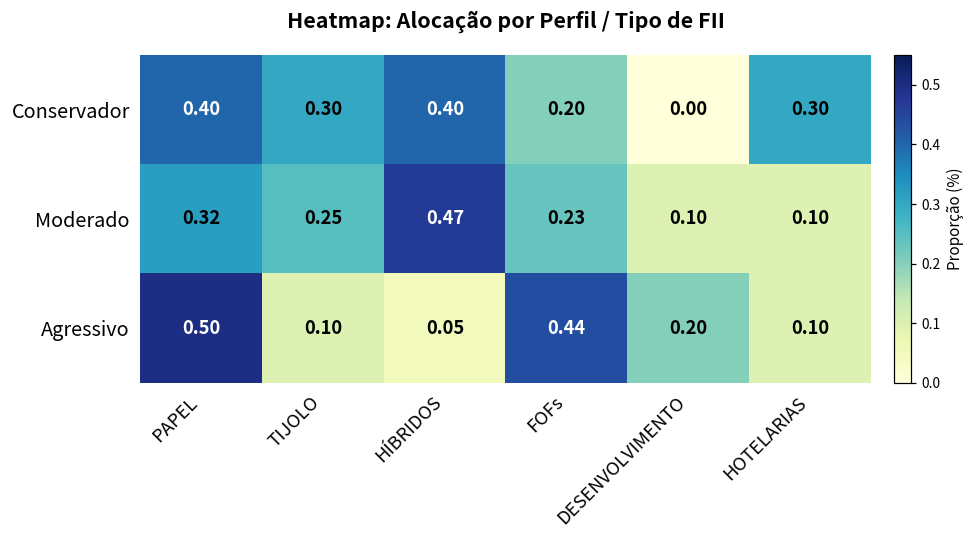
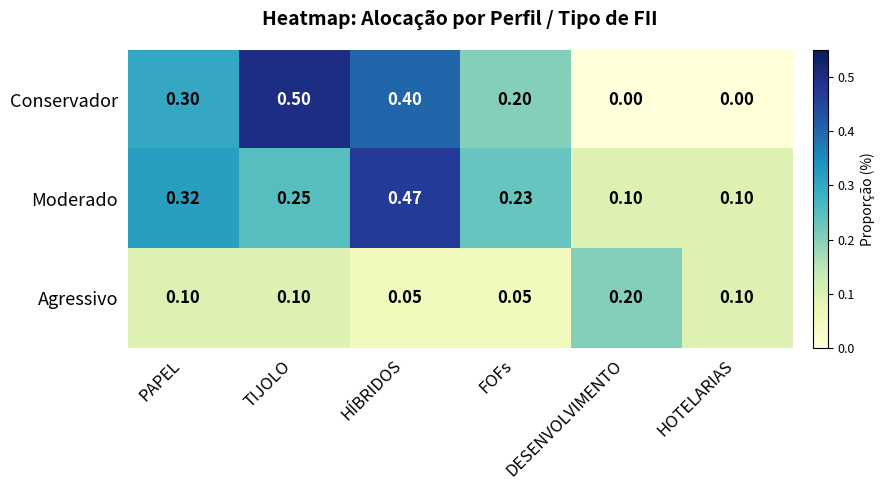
  {
    "Conservador": {
-     "PAPEL": 0.40,
-     "TIJOLO": 0.30,
+     "PAPEL": 0.30,
+     "TIJOLO": 0.50,
      "HÍBRIDOS": 0.40,
      "FOFs": 0.20,
      "DESENVOLVIMENTO": 0.00,
-     "HOTELARIAS": 0.30
+     "HOTELARIAS": 0.00
    },
    "Moderado": {
      "PAPEL": 0.32,
      "TIJOLO": 0.25,
      "HÍBRIDOS": 0.47,
      "FOFs": 0.23,
      "DESENVOLVIMENTO": 0.10,
      "HOTELARIAS": 0.10
    },
    "Agressivo": {
-     "PAPEL": 0.50,
+     "PAPEL": 0.10,
      "TIJOLO": 0.10,
      "HÍBRIDOS": 0.05,
-     "FOFs": 0.44,
+     "FOFs": 0.05,
      "DESENVOLVIMENTO": 0.20,
      "HOTELARIAS": 0.10
    }
  }
